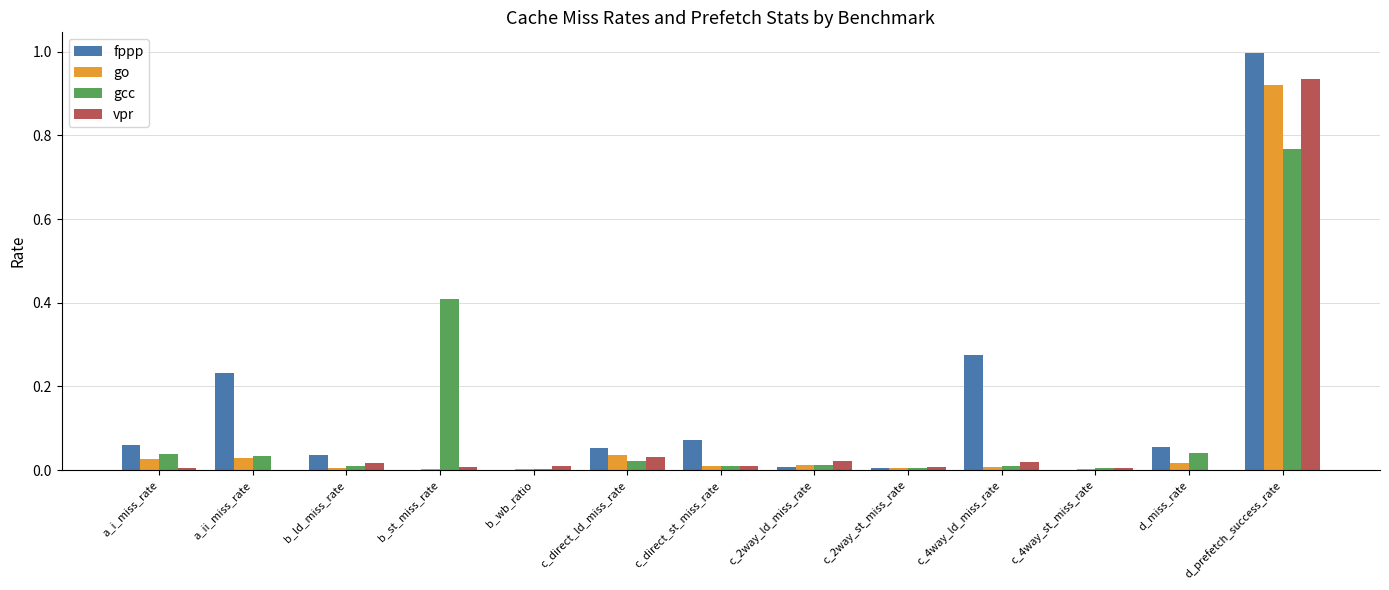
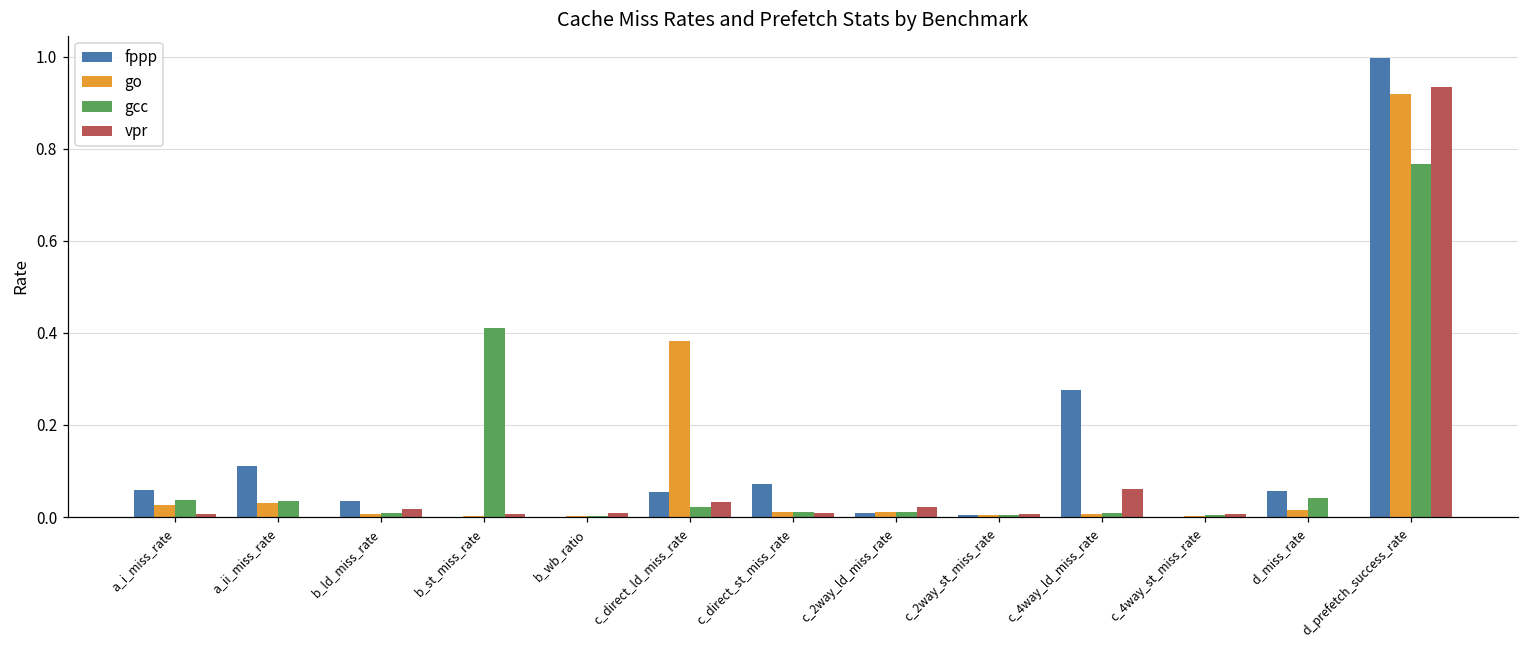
  {
    "fppp": {
      "a_i_miss_rate": 0.06,
-     "a_ii_miss_rate": 0.23,
+     "a_ii_miss_rate": 0.11,
      "b_ld_miss_rate": 0.04,
      "c_direct_ld_miss_rate": 0.05,
      "c_direct_st_miss_rate": 0.07,
      "c_2way_ld_miss_rate": 0.01,
      "c_4way_ld_miss_rate": 0.28,
      "d_miss_rate": 0.06,
      "d_prefetch_success_rate": 1.00
    },
    "go": {
      "a_i_miss_rate": 0.03,
      "a_ii_miss_rate": 0.03,
-     "c_direct_ld_miss_rate": 0.04,
+     "c_direct_ld_miss_rate": 0.38,
      "c_direct_st_miss_rate": 0.01,
      "c_2way_ld_miss_rate": 0.01,
      "c_4way_ld_miss_rate": 0.01,
      "d_miss_rate": 0.02,
      "d_prefetch_success_rate": 0.92
    },
    "gcc": {
      "a_i_miss_rate": 0.04,
      "a_ii_miss_rate": 0.03,
      "b_ld_miss_rate": 0.01,
      "b_st_miss_rate": 0.41,
      "c_direct_ld_miss_rate": 0.02,
      "c_direct_st_miss_rate": 0.01,
      "c_2way_ld_miss_rate": 0.01,
      "c_4way_ld_miss_rate": 0.01,
      "d_miss_rate": 0.04,
      "d_prefetch_success_rate": 0.77
    },
    "vpr": {
      "b_ld_miss_rate": 0.02,
      "b_st_miss_rate": 0.01,
      "b_wb_ratio": 0.01,
      "c_direct_ld_miss_rate": 0.03,
      "c_direct_st_miss_rate": 0.01,
      "c_2way_ld_miss_rate": 0.02,
      "c_2way_st_miss_rate": 0.01,
-     "c_4way_ld_miss_rate": 0.02,
+     "c_4way_ld_miss_rate": 0.06,
      "d_prefetch_success_rate": 0.93
    }
  }
